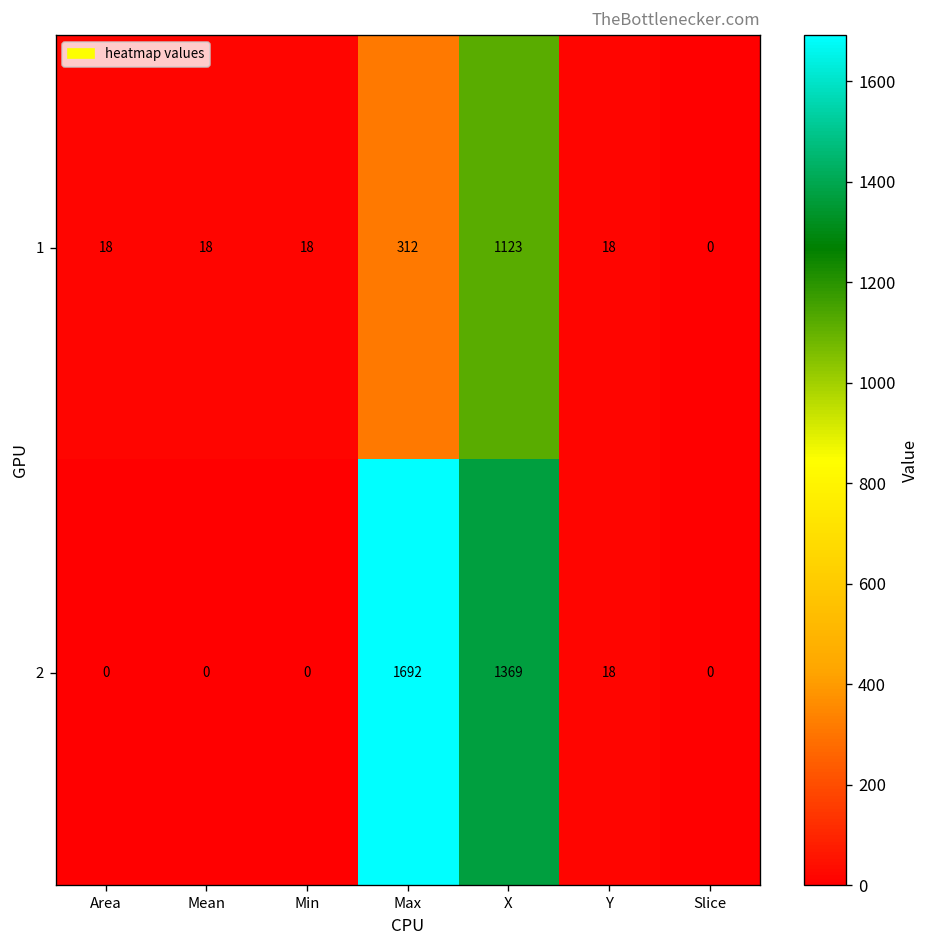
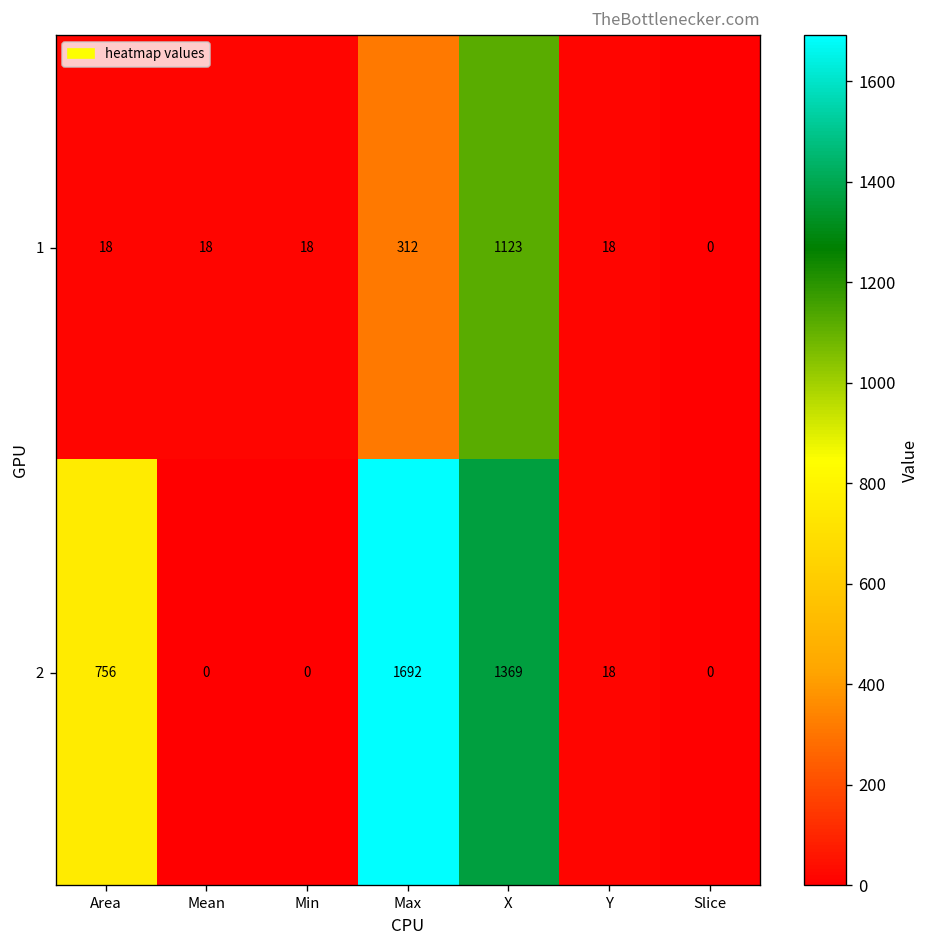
  {
    "1": {
      "Area": 18,
      "Mean": 18,
      "Min": 18,
      "Max": 312,
      "X": 1123,
      "Y": 18,
      "Slice": 0
    },
    "2": {
-     "Area": 0,
+     "Area": 756,
      "Mean": 0,
      "Min": 0,
      "Max": 1692,
      "X": 1369,
      "Y": 18,
      "Slice": 0
    }
  }
